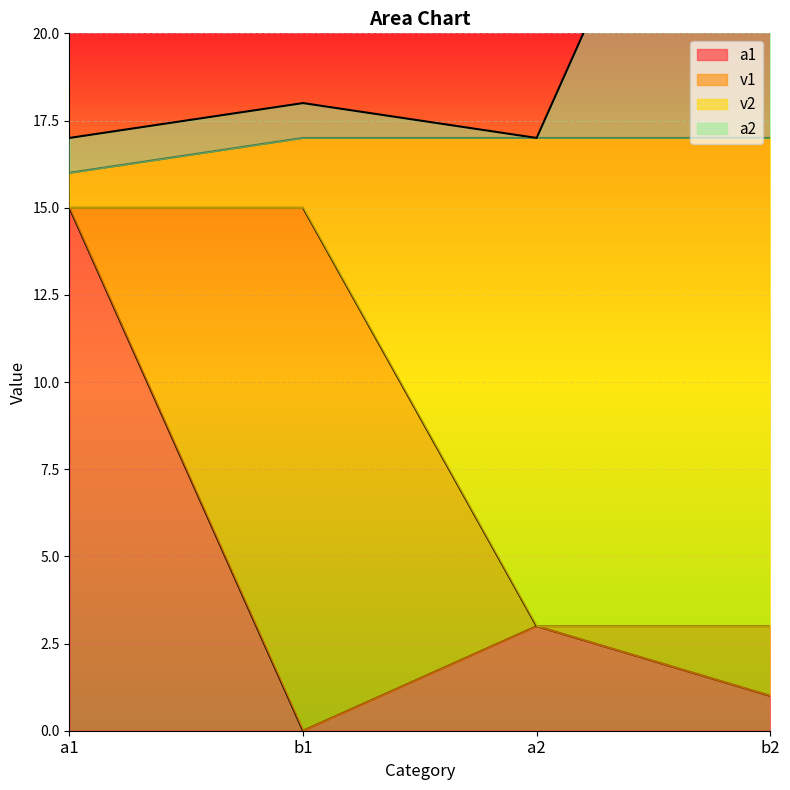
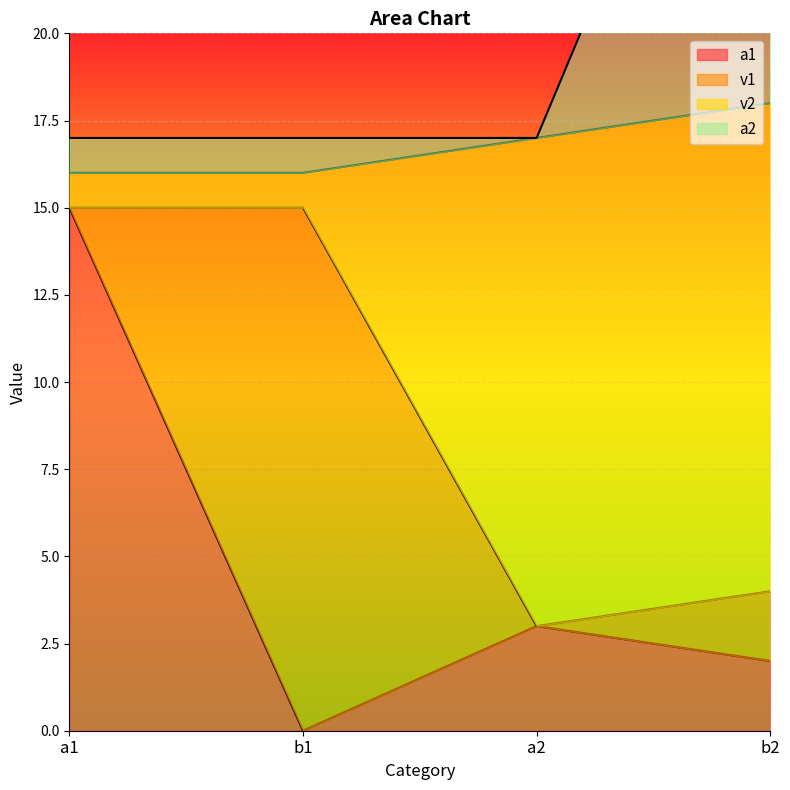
  {
    "a1": {
      "b1": 0,
-     "b2": 1
+     "b2": 2
    },
    "v1": {
      "b1": 15,
      "b2": 2
    },
    "v2": {
      "a1": 1,
-     "b1": 2,
+     "b1": 1,
      "b2": 14
    },
    "a2": {
      "a1": 1,
      "b1": 1
    }
  }
